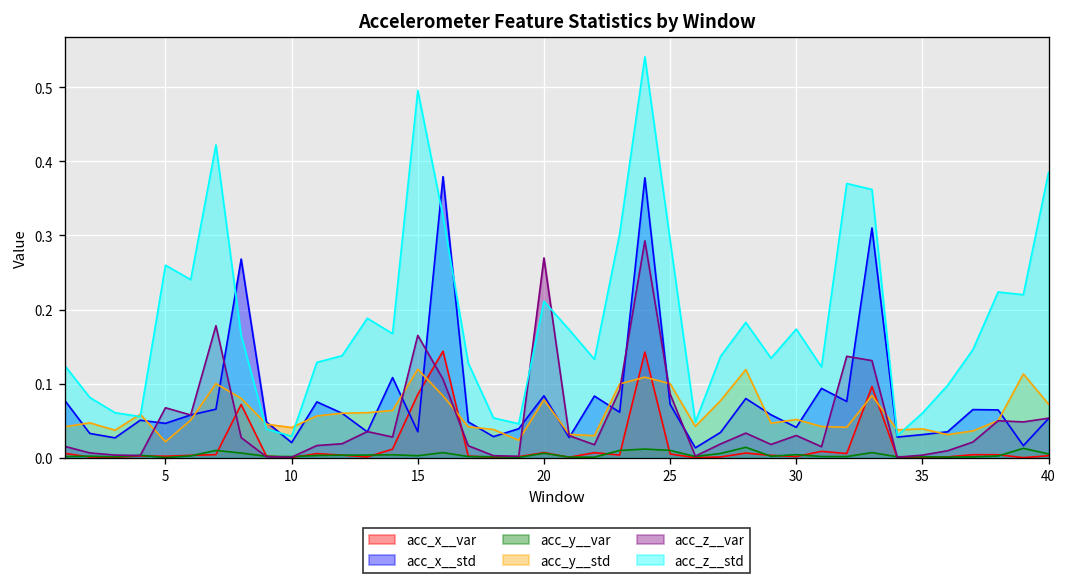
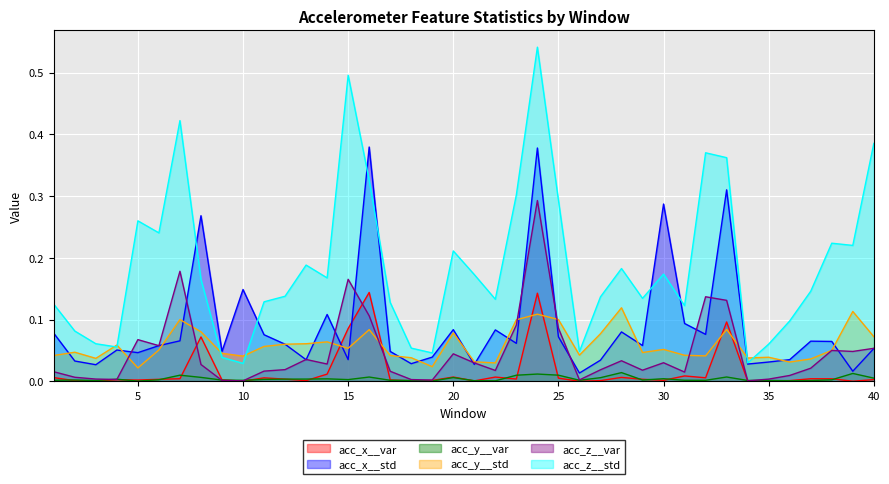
  {
    "acc_x__var": {
      "15": 0.09,
      "25": 0.01
    },
    "acc_x__std": {
      "5": 0.05,
-     "10": 0.02,
+     "10": 0.15,
      "15": 0.04,
      "20": 0.08,
      "25": 0.07,
-     "30": 0.04,
+     "30": 0.29,
      "35": 0.03
    },
    "acc_y__var": {
      "15": 0.00,
      "25": 0.01
    },
    "acc_y__std": {
      "5": 0.02,
      "10": 0.04,
-     "15": 0.12,
+     "15": 0.05,
      "20": 0.08,
      "25": 0.10,
      "30": 0.05,
      "35": 0.04,
      "40": 0.07
    },
    "acc_z__var": {
      "5": 0.07,
      "15": 0.17,
-     "20": 0.27,
+     "20": 0.04,
      "25": 0.09,
      "30": 0.03
    },
    "acc_z__std": {
      "5": 0.26,
      "10": 0.03,
      "15": 0.50,
      "20": 0.21,
      "25": 0.29,
      "30": 0.17,
      "35": 0.06,
      "40": 0.39
    }
  }
